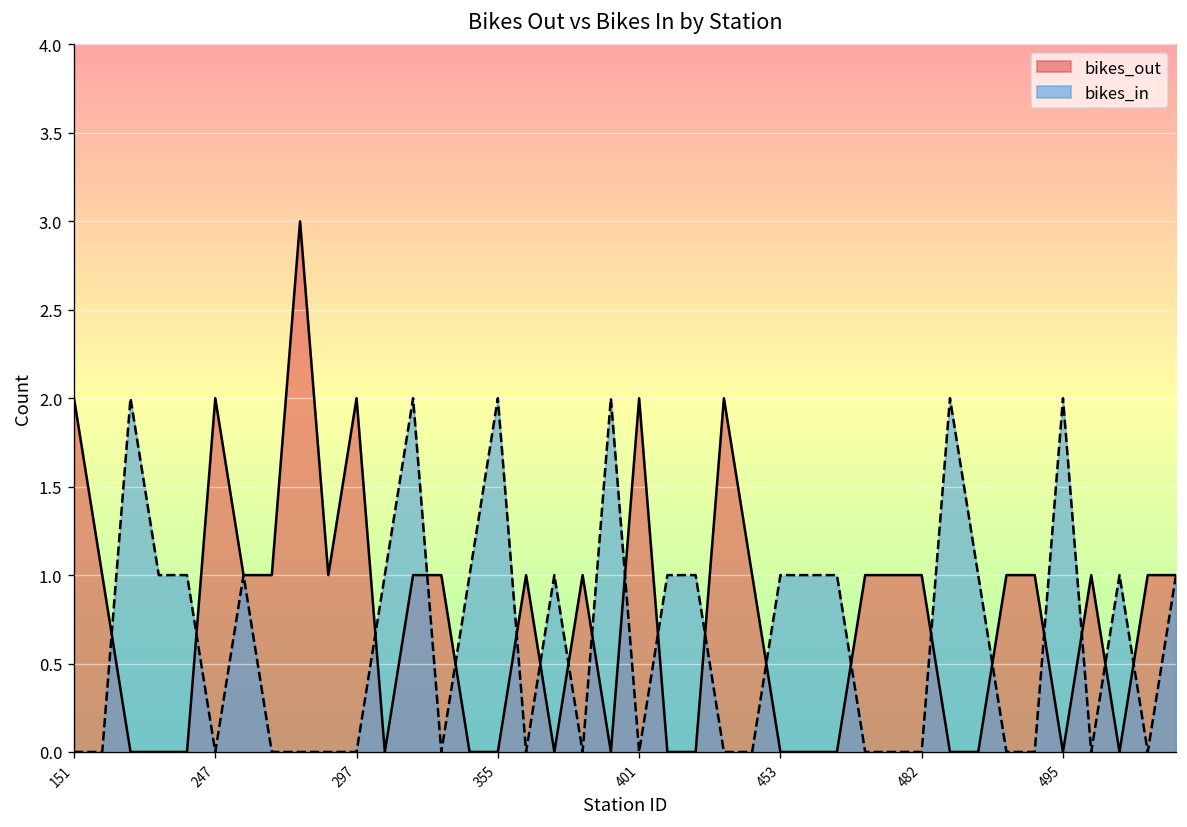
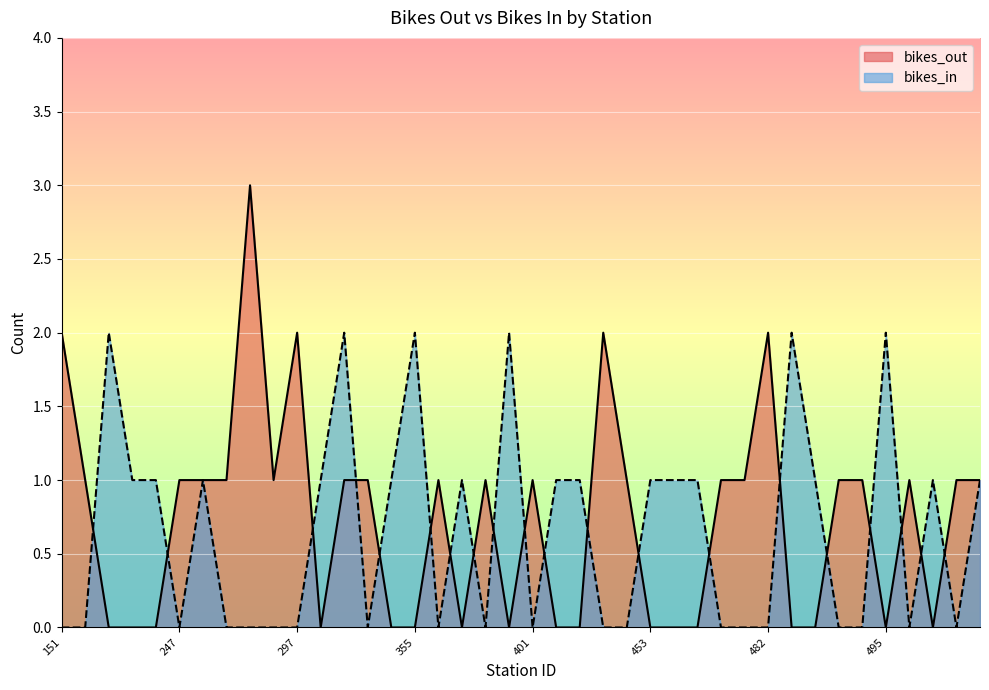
  {
    "bikes_out": {
      "151": 2,
-     "247": 2,
+     "247": 1,
      "297": 2,
      "355": 0,
-     "401": 2,
+     "401": 1,
      "453": 0,
-     "482": 1,
+     "482": 2,
      "495": 0
    },
    "bikes_in": {
      "151": 0,
      "247": 0,
      "297": 0,
      "355": 2,
      "401": 0,
      "453": 1,
      "482": 0,
      "495": 2
    }
  }
